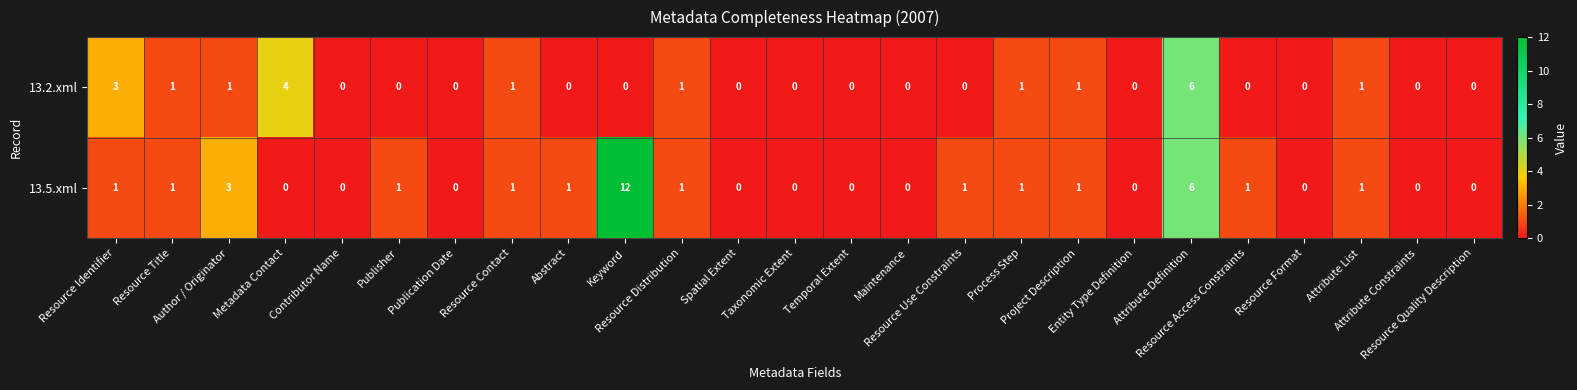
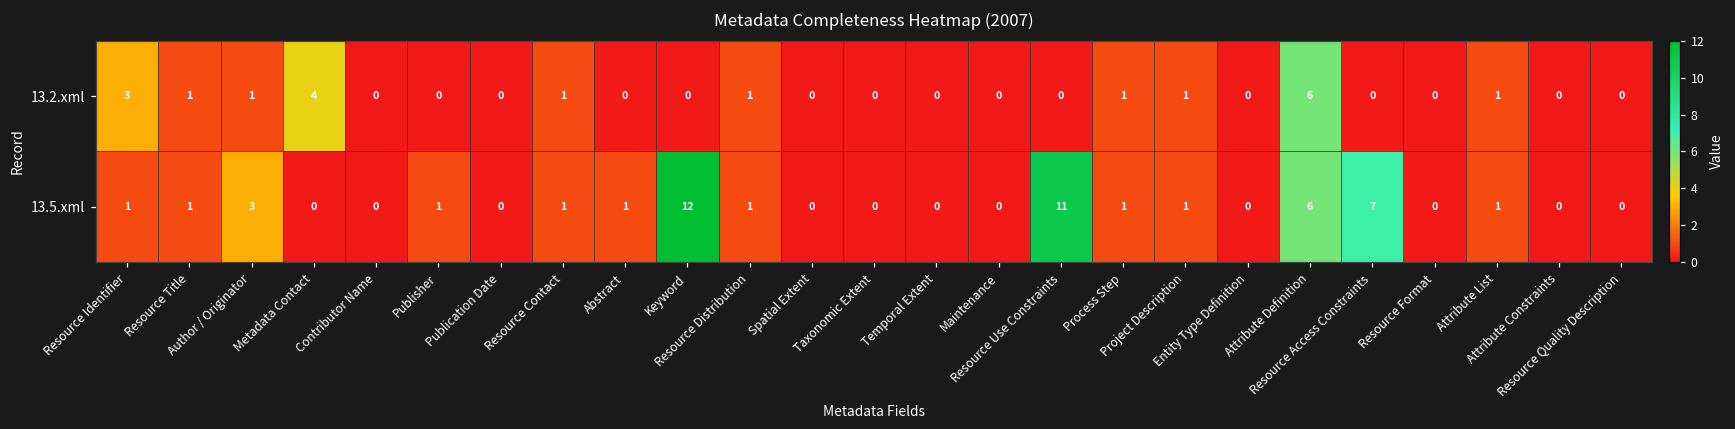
  {
    "13.2.xml": {
      "Resource Identifier": 3,
      "Resource Title": 1,
      "Author / Originator": 1,
      "Metadata Contact": 4,
      "Contributor Name": 0,
      "Publisher": 0,
      "Publication Date": 0,
      "Resource Contact": 1,
      "Abstract": 0,
      "Keyword": 0,
      "Resource Distribution": 1,
      "Spatial Extent": 0,
      "Taxonomic Extent": 0,
      "Temporal Extent": 0,
      "Maintenance": 0,
      "Resource Use Constraints": 0,
      "Process Step": 1,
      "Project Description": 1,
      "Entity Type Definition": 0,
      "Attribute Definition": 6,
      "Resource Access Constraints": 0,
      "Resource Format": 0,
      "Attribute List": 1,
      "Attribute Constraints": 0,
      "Resource Quality Description": 0
    },
    "13.5.xml": {
      "Resource Identifier": 1,
      "Resource Title": 1,
      "Author / Originator": 3,
      "Metadata Contact": 0,
      "Contributor Name": 0,
      "Publisher": 1,
      "Publication Date": 0,
      "Resource Contact": 1,
      "Abstract": 1,
      "Keyword": 12,
      "Resource Distribution": 1,
      "Spatial Extent": 0,
      "Taxonomic Extent": 0,
      "Temporal Extent": 0,
      "Maintenance": 0,
-     "Resource Use Constraints": 1,
+     "Resource Use Constraints": 11,
      "Process Step": 1,
      "Project Description": 1,
      "Entity Type Definition": 0,
      "Attribute Definition": 6,
-     "Resource Access Constraints": 1,
+     "Resource Access Constraints": 7,
      "Resource Format": 0,
      "Attribute List": 1,
      "Attribute Constraints": 0,
      "Resource Quality Description": 0
    }
  }
